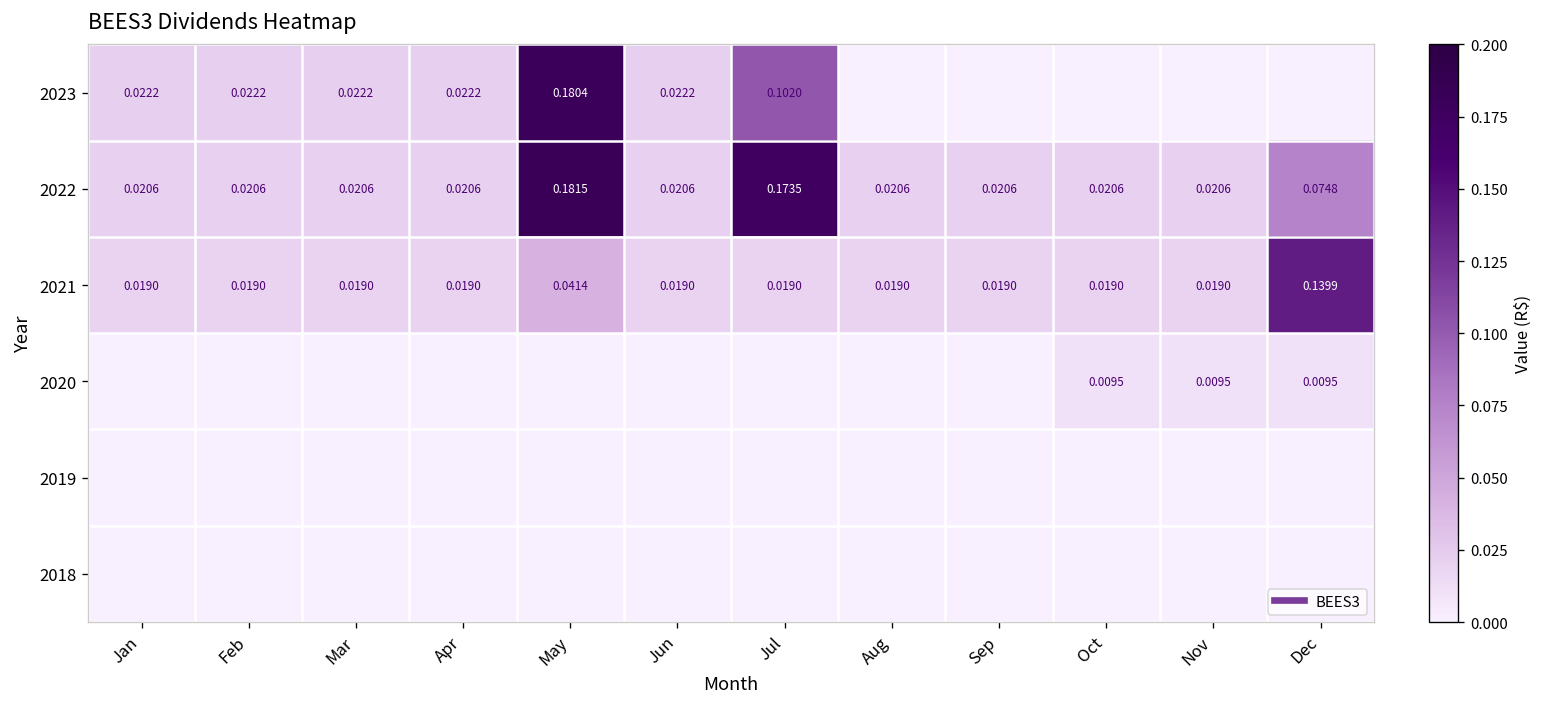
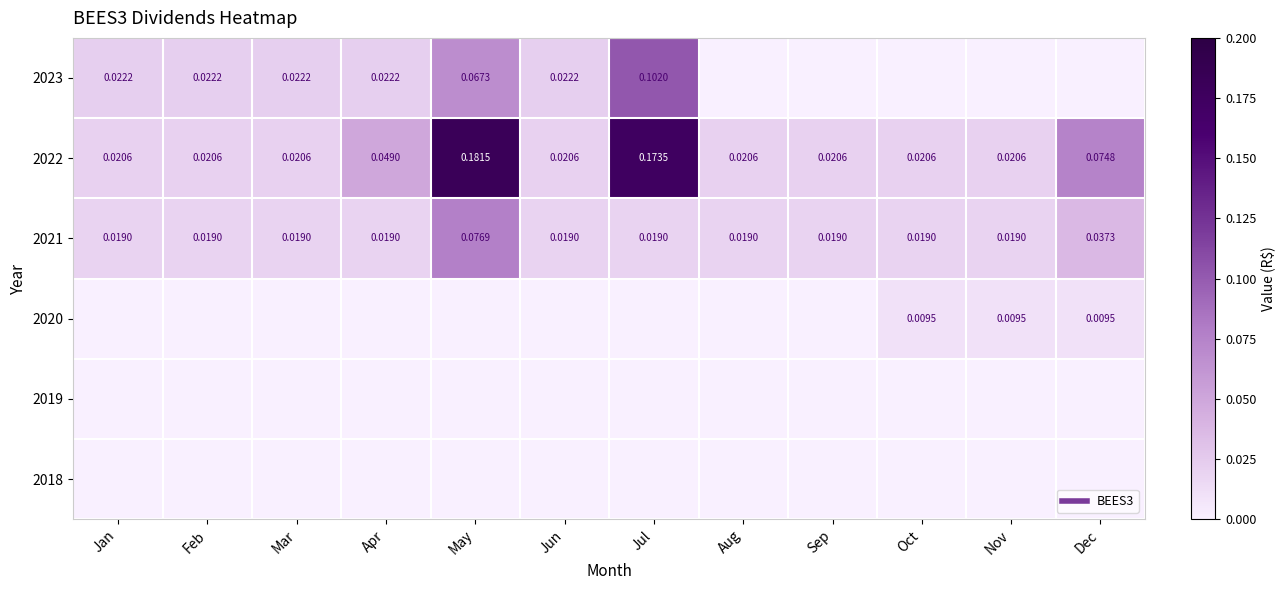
  {
    "2023": {
      "Jan": 0.0222,
      "Feb": 0.0222,
      "Mar": 0.0222,
      "Apr": 0.0222,
-     "May": 0.1804,
+     "May": 0.0673,
      "Jun": 0.0222,
      "Jul": 0.1020
    },
    "2022": {
      "Jan": 0.0206,
      "Feb": 0.0206,
      "Mar": 0.0206,
-     "Apr": 0.0206,
+     "Apr": 0.0490,
      "May": 0.1815,
      "Jun": 0.0206,
      "Jul": 0.1735,
      "Aug": 0.0206,
      "Sep": 0.0206,
      "Oct": 0.0206,
      "Nov": 0.0206,
      "Dec": 0.0748
    },
    "2021": {
      "Jan": 0.0190,
      "Feb": 0.0190,
      "Mar": 0.0190,
      "Apr": 0.0190,
-     "May": 0.0414,
+     "May": 0.0769,
      "Jun": 0.0190,
      "Jul": 0.0190,
      "Aug": 0.0190,
      "Sep": 0.0190,
      "Oct": 0.0190,
      "Nov": 0.0190,
-     "Dec": 0.1399
+     "Dec": 0.0373
    },
    "2020": {
      "Oct": 0.0095,
      "Nov": 0.0095,
      "Dec": 0.0095
    }
  }
